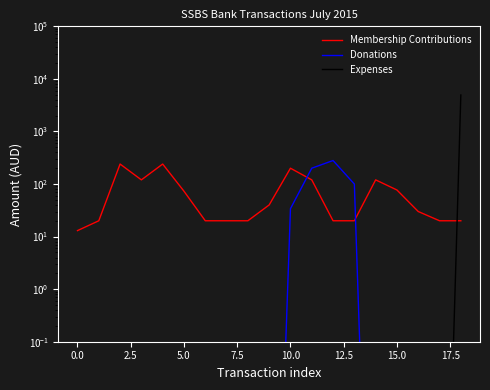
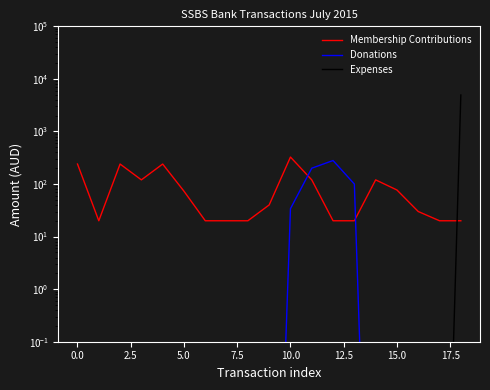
  {
    "Membership Contributions": {
-     "0.0": 13,
+     "0.0": 200,
      "5.0": 70,
-     "10.0": 200,
+     "10.0": 300,
      "15.0": 80
    },
    "Donations": {
      "10.0": 30
    }
  }
